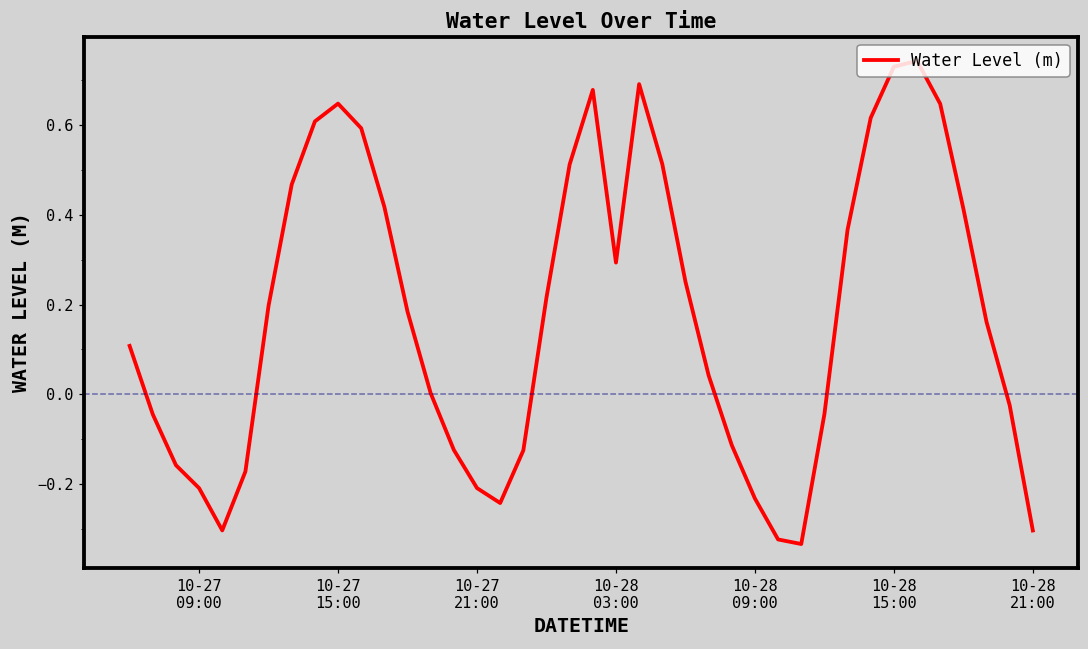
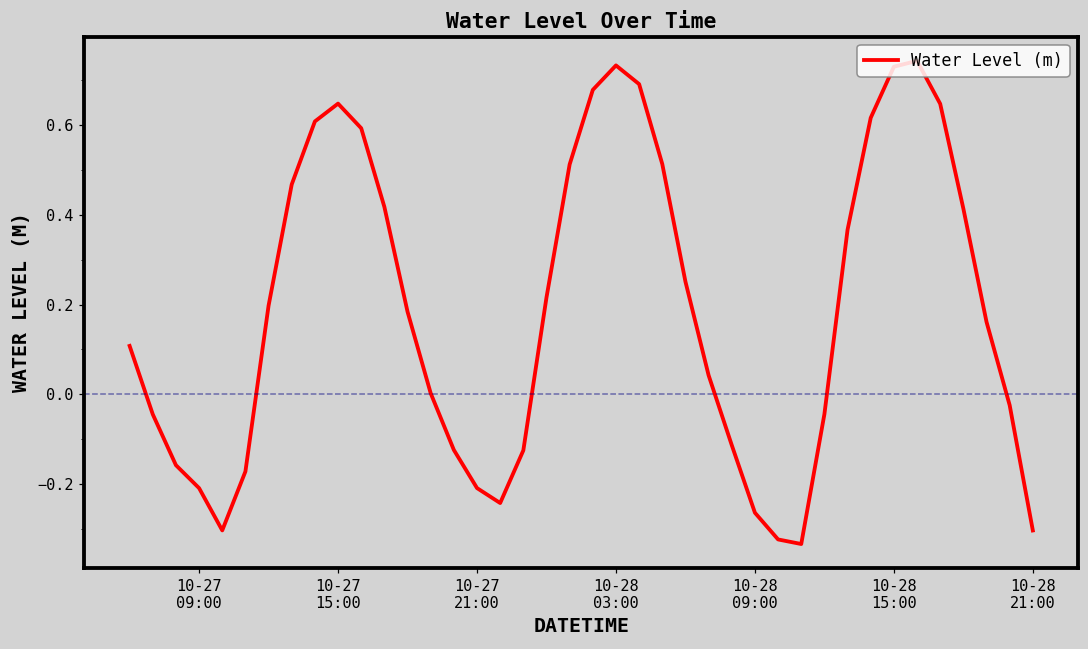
  {
    "10-27 09:00": -0.21,
    "10-27 15:00": 0.65,
    "10-27 21:00": -0.21,
-   "10-28 03:00": 0.29,
-   "10-28 09:00": -0.23,
+   "10-28 03:00": 0.73,
+   "10-28 09:00": -0.26,
    "10-28 21:00": -0.30
  }
